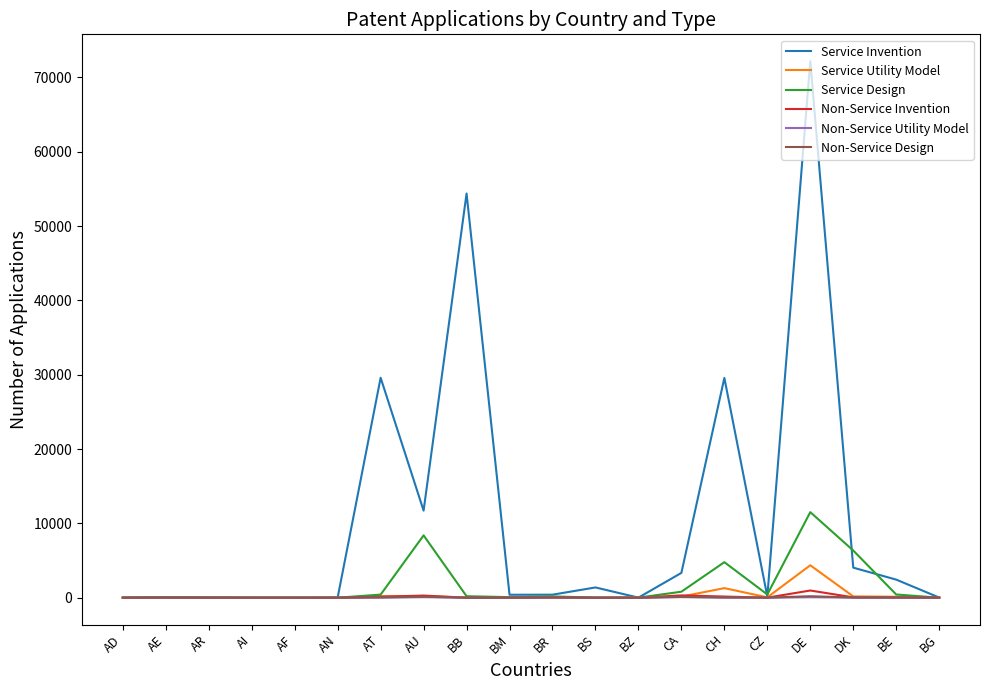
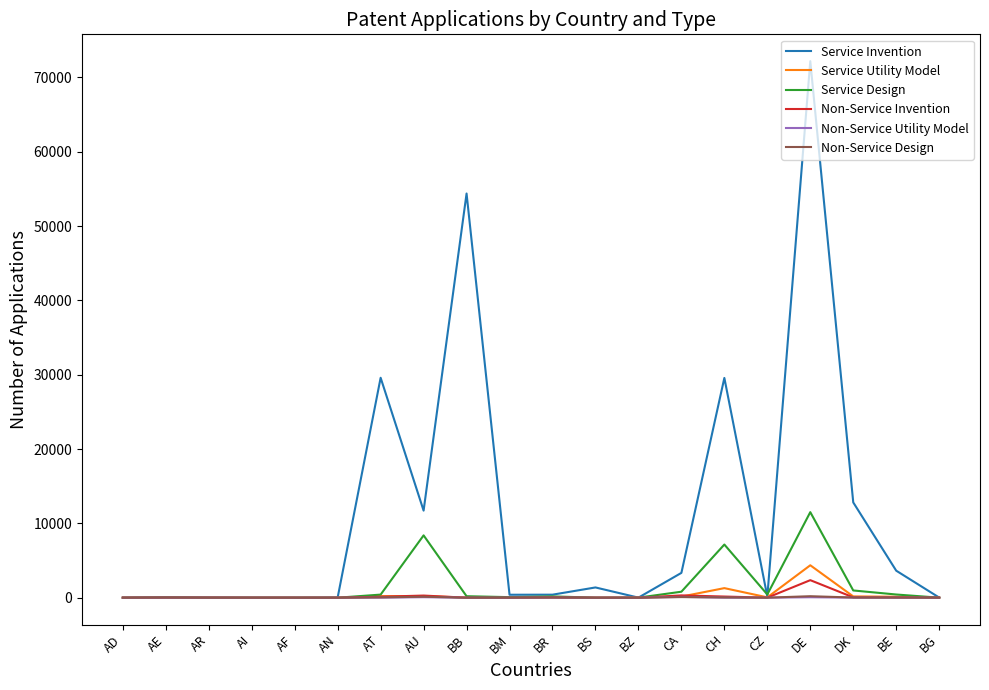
  {
    "Service Invention": {
      "AT": 30000,
      "AU": 12000,
      "BB": 54000,
      "BS": 1000,
      "CA": 3000,
      "CH": 30000,
-     "DK": 4000,
-     "BE": 2000
+     "DK": 13000,
+     "BE": 4000
    },
    "Service Utility Model": {
      "CH": 1000,
      "DE": 4000
    },
    "Service Design": {
      "AU": 8000,
      "CA": 1000,
-     "CH": 5000,
+     "CH": 7000,
      "DE": 12000,
-     "DK": 6000
+     "DK": 1000
    },
    "Non-Service Invention": {
-     "DE": 1000
+     "DE": 2000
    }
  }
